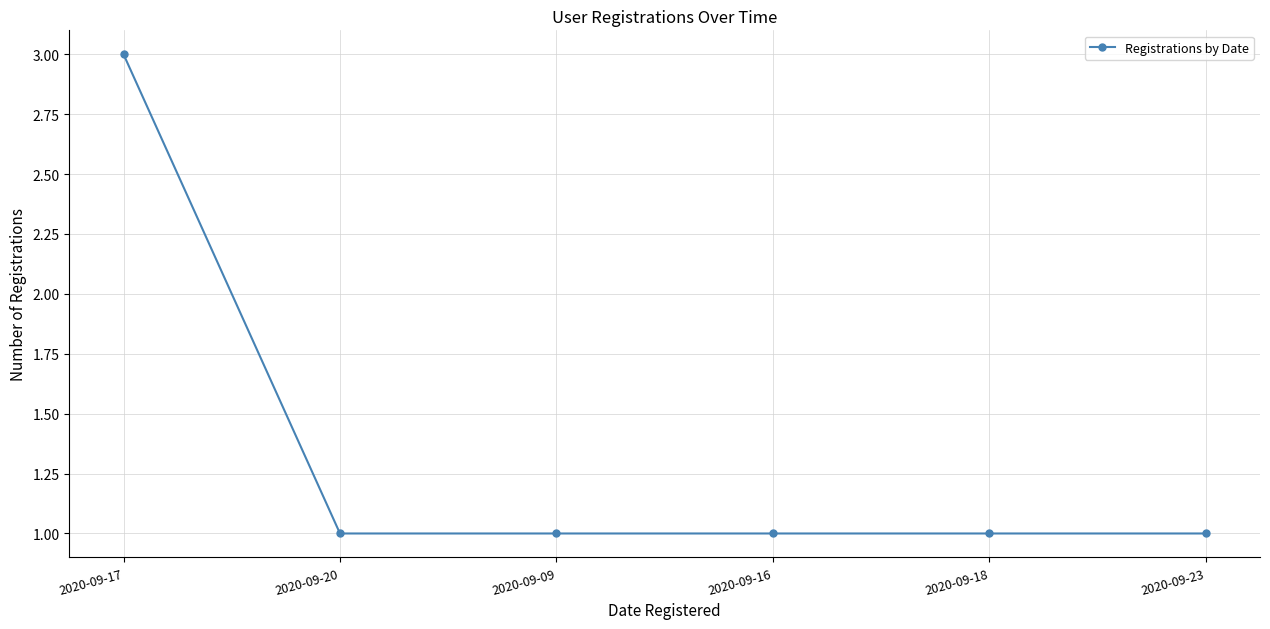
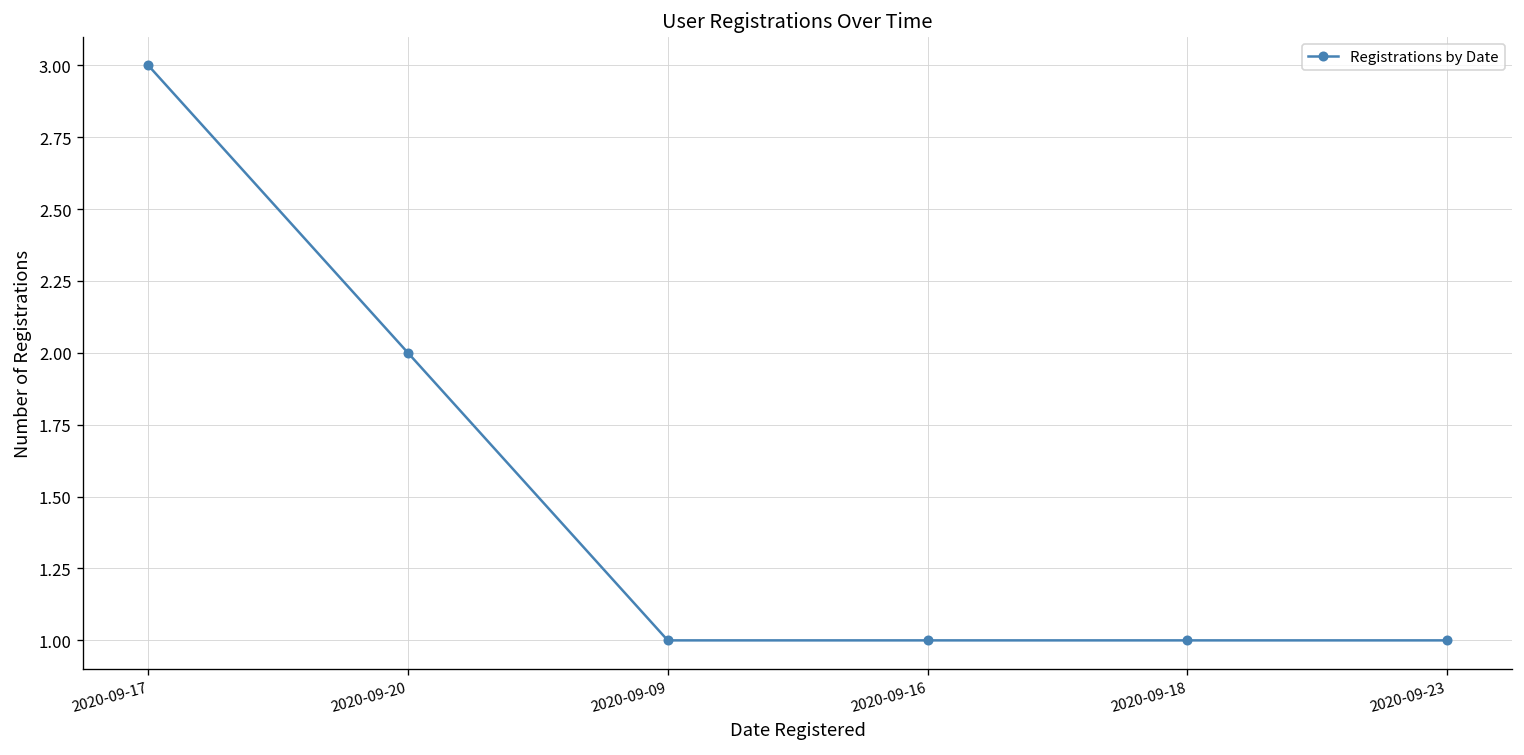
  {
    "2020-09-17": 3,
-   "2020-09-20": 1,
+   "2020-09-20": 2,
    "2020-09-09": 1,
    "2020-09-16": 1,
    "2020-09-18": 1,
    "2020-09-23": 1
  }
